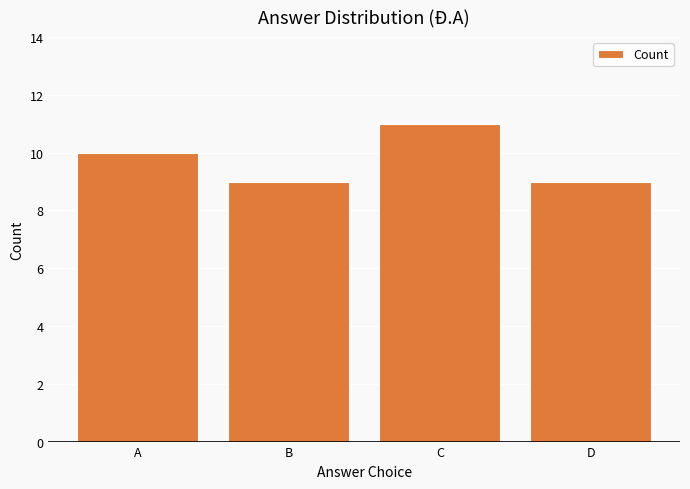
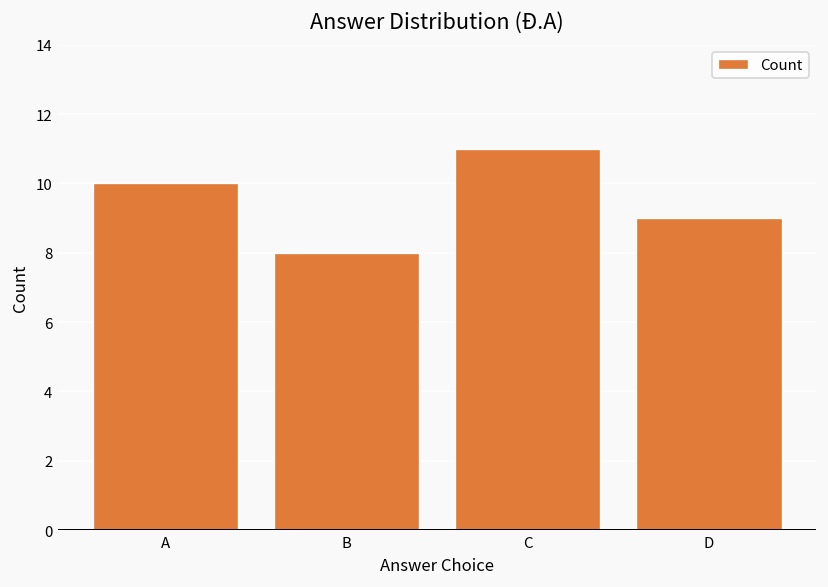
  {
    "A": 10,
-   "B": 9,
+   "B": 8,
    "C": 11,
    "D": 9
  }
